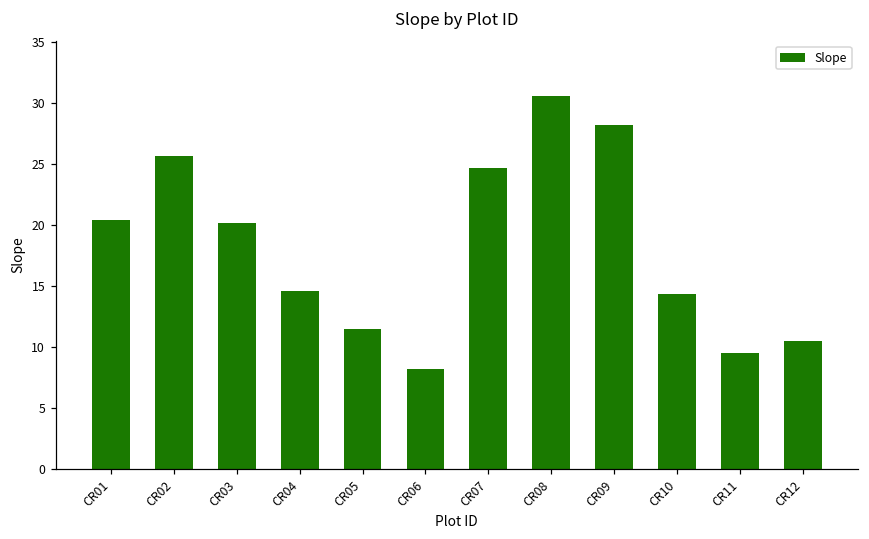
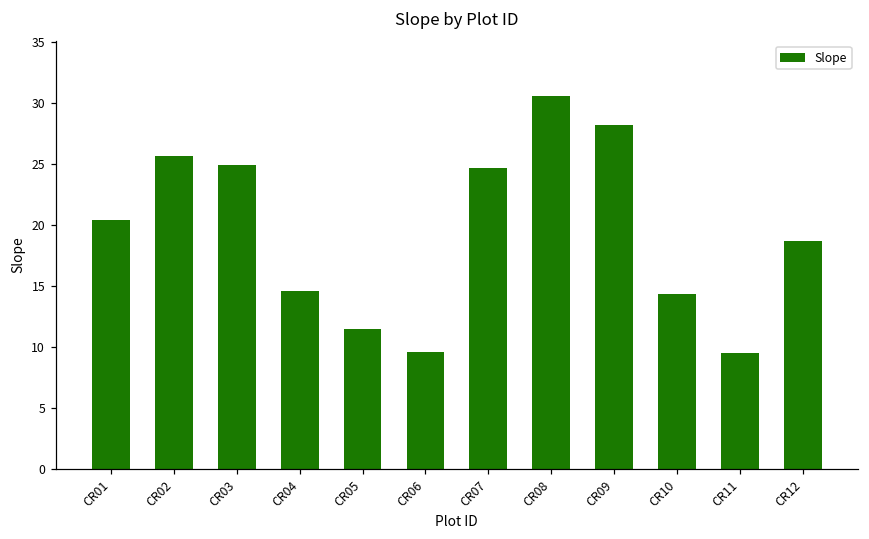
  {
    "CR01": 20.4,
    "CR02": 25.7,
-   "CR03": 20.1,
+   "CR03": 24.9,
    "CR04": 14.6,
    "CR05": 11.4,
-   "CR06": 8.2,
+   "CR06": 9.6,
    "CR07": 24.7,
    "CR08": 30.5,
    "CR09": 28.2,
    "CR10": 14.3,
    "CR11": 9.5,
-   "CR12": 10.4
+   "CR12": 18.7
  }
